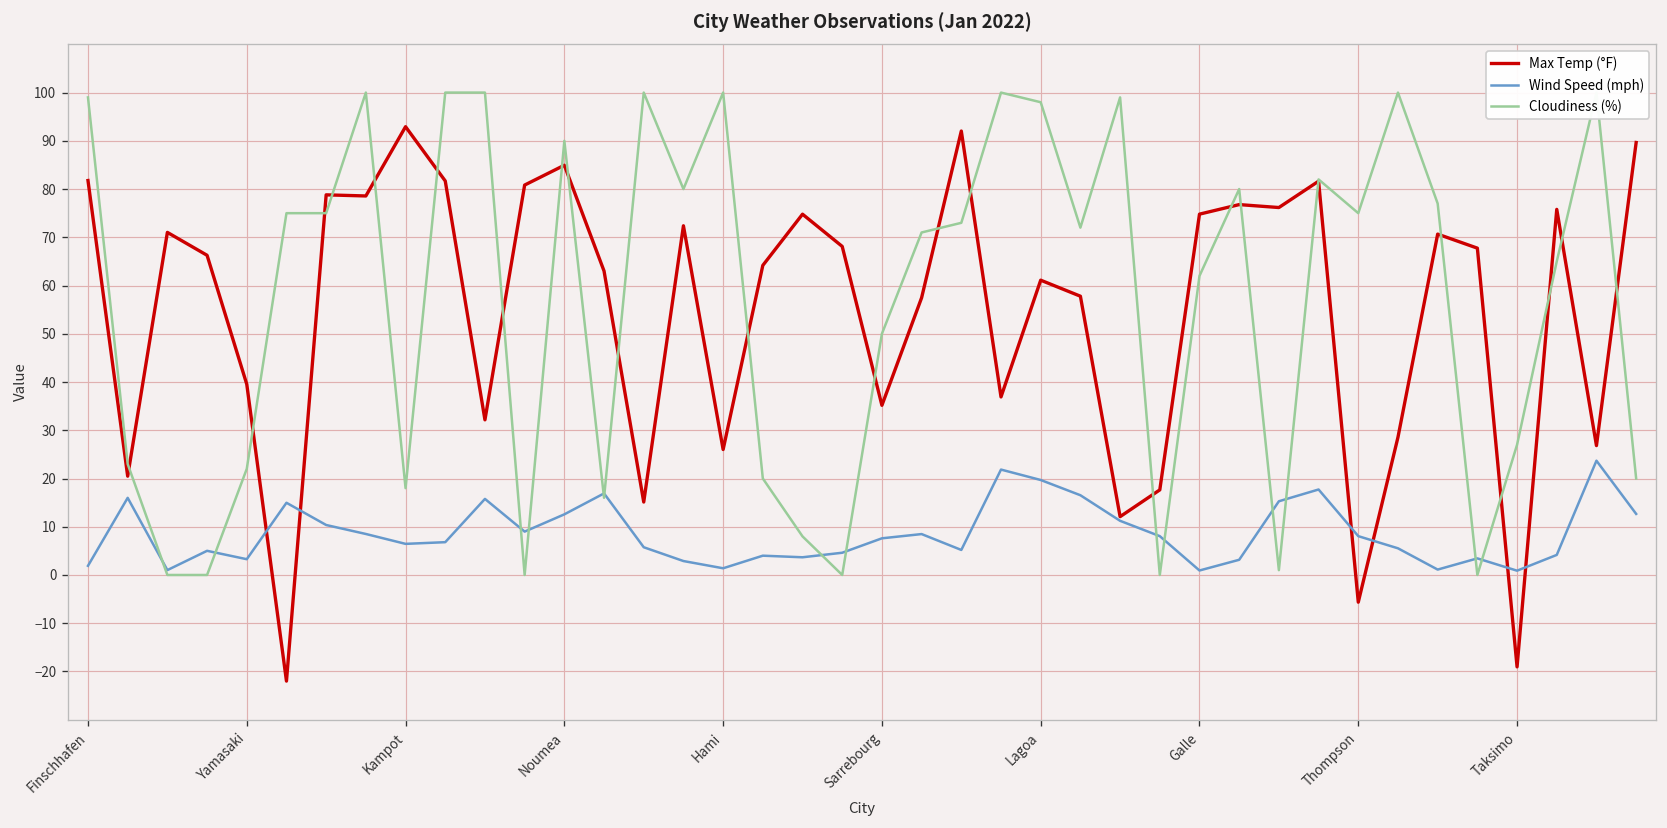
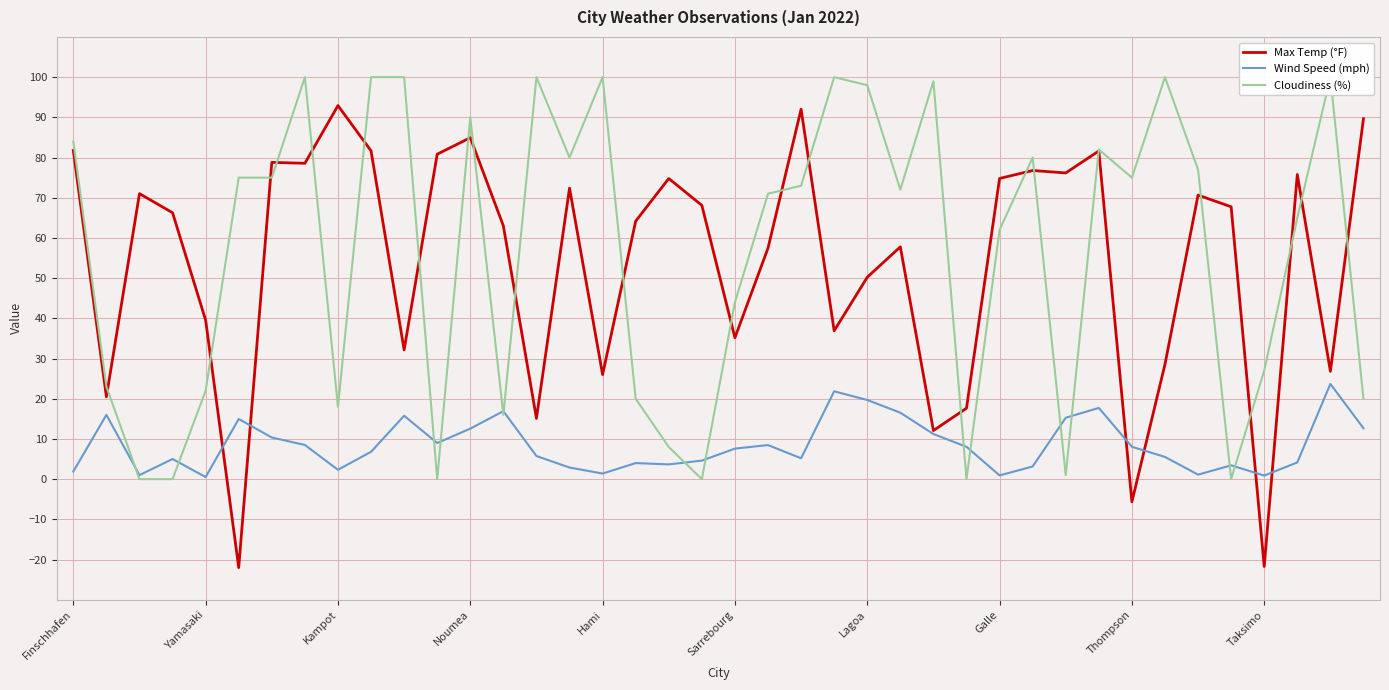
  {
    "Max Temp (°F)": {
      "Finschhafen": 82,
      "Yamasaki": 40,
      "Kampot": 93,
      "Noumea": 85,
      "Hami": 26,
      "Sarrebourg": 35,
-     "Lagoa": 61,
+     "Lagoa": 50,
      "Galle": 75,
      "Thompson": -6,
-     "Taksimo": -19
+     "Taksimo": -22
    },
    "Wind Speed (mph)": {
      "Finschhafen": 2,
-     "Yamasaki": 3,
-     "Kampot": 6,
+     "Yamasaki": 1,
+     "Kampot": 2,
      "Noumea": 13,
      "Hami": 1,
      "Sarrebourg": 8,
      "Lagoa": 20,
      "Galle": 1,
      "Thompson": 8,
      "Taksimo": 1
    },
    "Cloudiness (%)": {
-     "Finschhafen": 99,
+     "Finschhafen": 84,
      "Yamasaki": 22,
      "Kampot": 18,
      "Noumea": 90,
      "Hami": 100,
-     "Sarrebourg": 50,
+     "Sarrebourg": 44,
      "Lagoa": 98,
      "Galle": 62,
      "Thompson": 75,
      "Taksimo": 27
    }
  }
